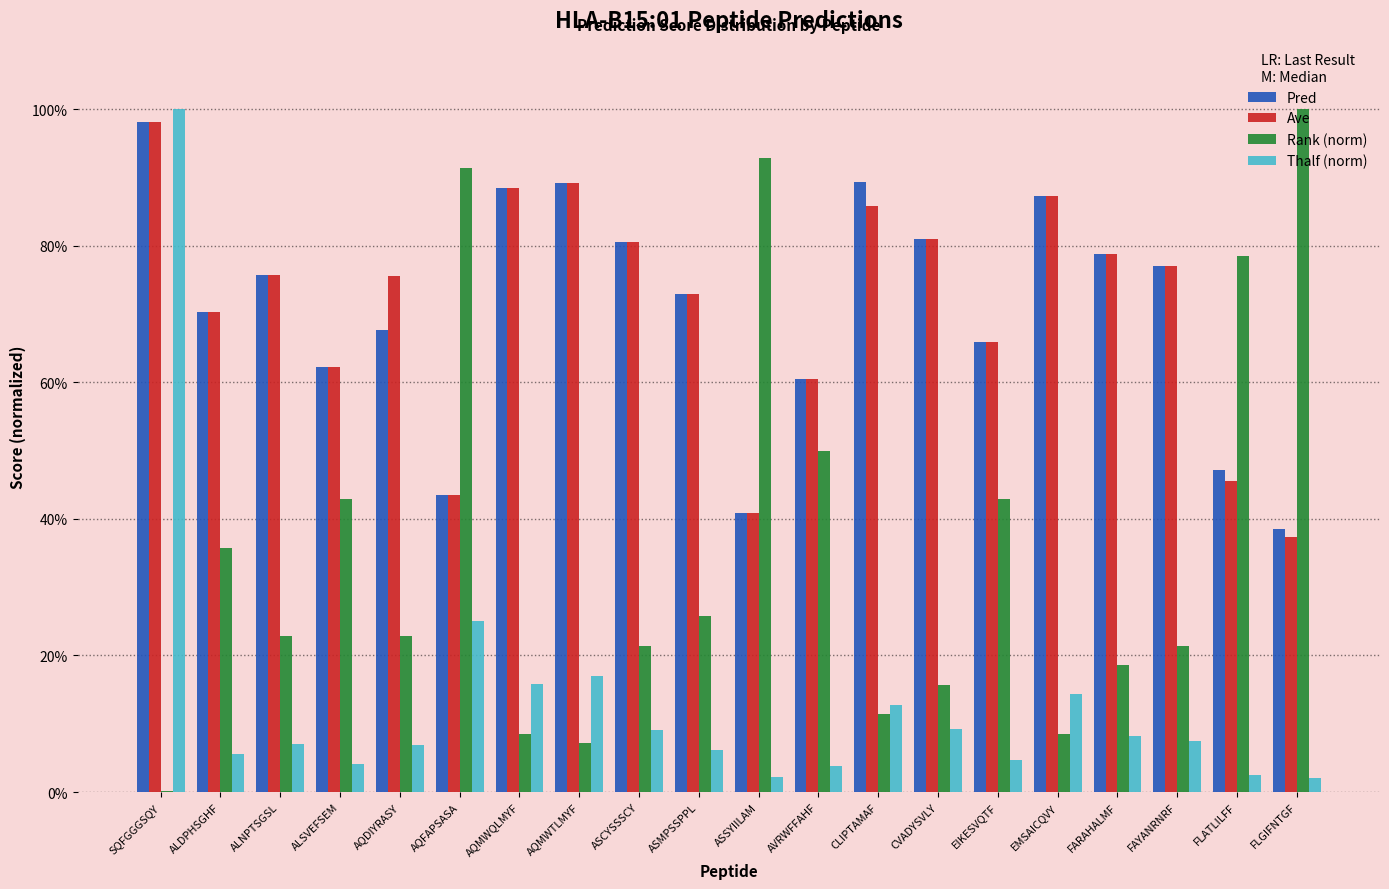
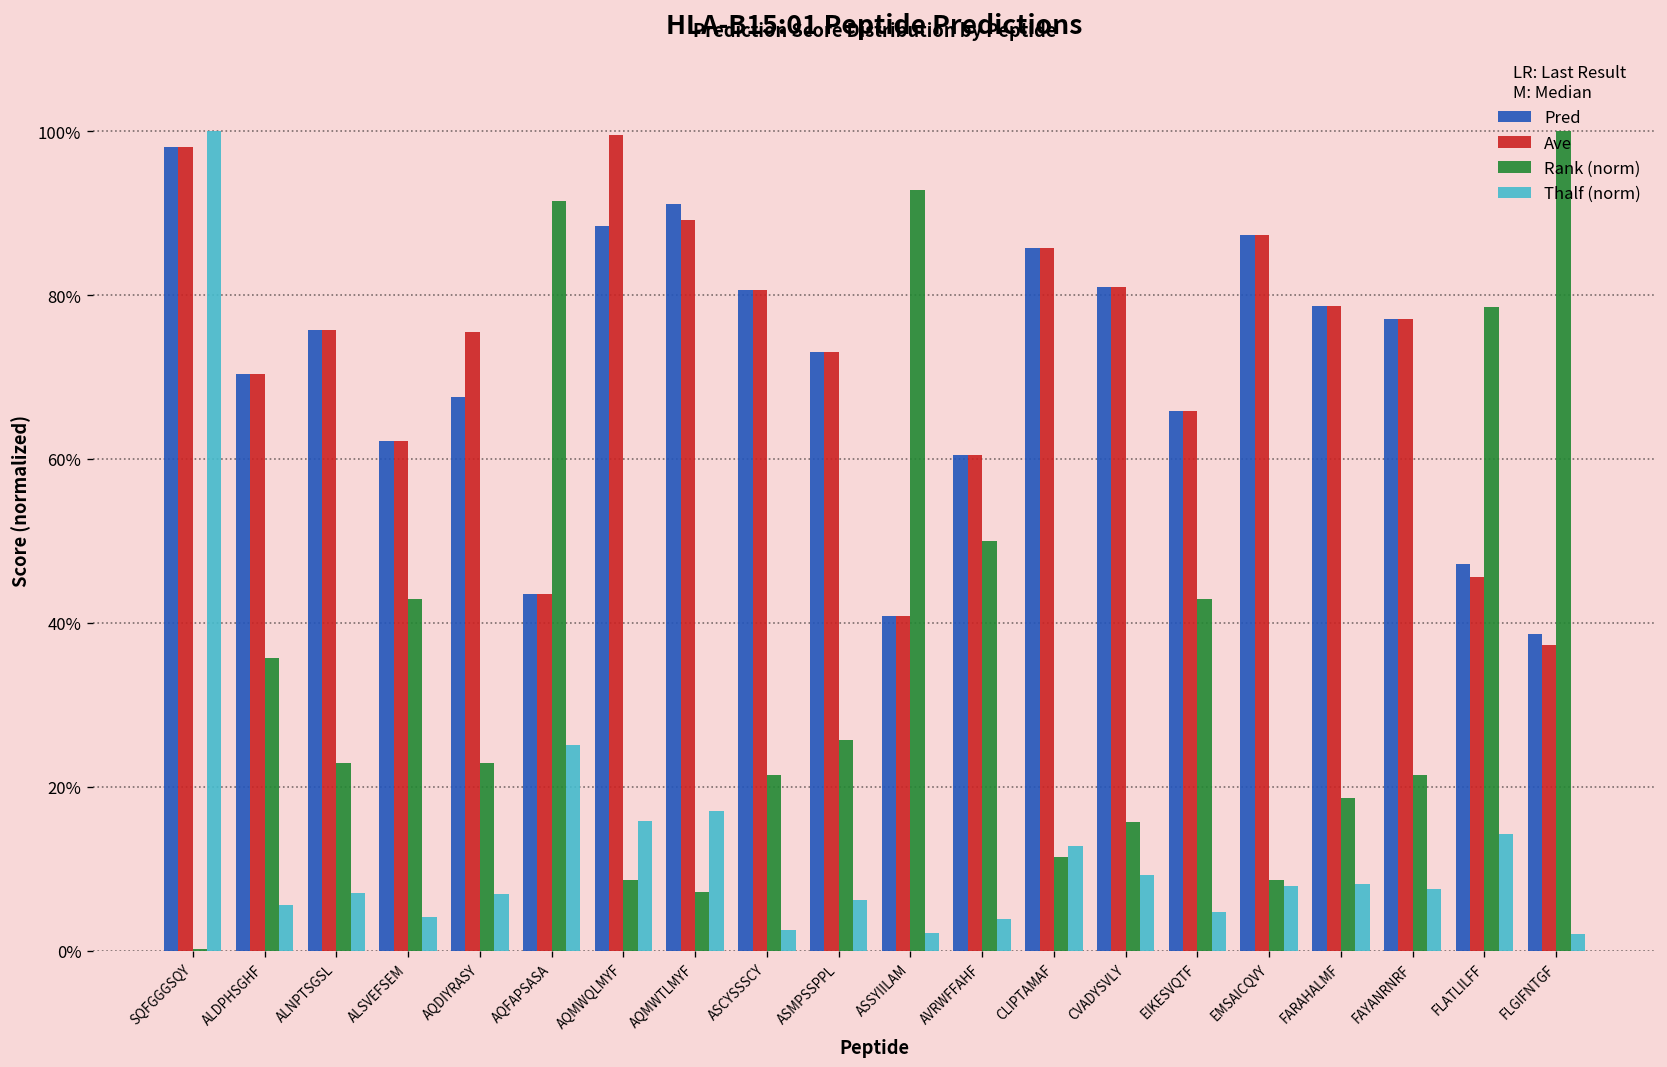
  {
    "Pred": {
      "SQFGGGSQY": "98%",
      "ALDPHSGHF": "70%",
      "ALNPTSGSL": "76%",
      "ALSVEFSEM": "62%",
      "AQDIYRASY": "68%",
      "AQFAPSASA": "44%",
      "AQMWQLMYF": "88%",
-     "AQMWTLMYF": "89%",
+     "AQMWTLMYF": "91%",
      "ASCYSSSCY": "81%",
      "ASMPSSPPL": "73%",
      "ASSYIILAM": "41%",
      "AVRWFFAHF": "61%",
-     "CLIPTAMAF": "89%",
+     "CLIPTAMAF": "86%",
      "CVADYSVLY": "81%",
      "EIKESVQTF": "66%",
      "EMSAICQVY": "87%",
      "FARAHALMF": "79%",
      "FAYANRNRF": "77%",
      "FLATLILFF": "47%",
      "FLGIFNTGF": "39%"
    },
    "Ave": {
      "SQFGGGSQY": "98%",
      "ALDPHSGHF": "70%",
      "ALNPTSGSL": "76%",
      "ALSVEFSEM": "62%",
      "AQDIYRASY": "76%",
      "AQFAPSASA": "44%",
-     "AQMWQLMYF": "88%",
+     "AQMWQLMYF": "99%",
      "AQMWTLMYF": "89%",
      "ASCYSSSCY": "81%",
      "ASMPSSPPL": "73%",
      "ASSYIILAM": "41%",
      "AVRWFFAHF": "61%",
      "CLIPTAMAF": "86%",
      "CVADYSVLY": "81%",
      "EIKESVQTF": "66%",
      "EMSAICQVY": "87%",
      "FARAHALMF": "79%",
      "FAYANRNRF": "77%",
      "FLATLILFF": "46%",
      "FLGIFNTGF": "37%"
    },
    "Rank (norm)": {
      "ALDPHSGHF": "36%",
      "ALNPTSGSL": "23%",
      "ALSVEFSEM": "43%",
      "AQDIYRASY": "23%",
      "AQFAPSASA": "91%",
      "AQMWQLMYF": "9%",
      "AQMWTLMYF": "7%",
      "ASCYSSSCY": "21%",
      "ASMPSSPPL": "26%",
      "ASSYIILAM": "93%",
      "AVRWFFAHF": "50%",
      "CLIPTAMAF": "11%",
      "CVADYSVLY": "16%",
      "EIKESVQTF": "43%",
      "EMSAICQVY": "9%",
      "FARAHALMF": "19%",
      "FAYANRNRF": "21%",
      "FLATLILFF": "79%",
      "FLGIFNTGF": "100%"
    },
    "Thalf (norm)": {
      "SQFGGGSQY": "100%",
      "ALDPHSGHF": "6%",
      "ALNPTSGSL": "7%",
      "ALSVEFSEM": "4%",
      "AQDIYRASY": "7%",
      "AQFAPSASA": "25%",
      "AQMWQLMYF": "16%",
      "AQMWTLMYF": "17%",
-     "ASCYSSSCY": "9%",
+     "ASCYSSSCY": "3%",
      "ASMPSSPPL": "6%",
      "ASSYIILAM": "2%",
      "AVRWFFAHF": "4%",
      "CLIPTAMAF": "13%",
      "CVADYSVLY": "9%",
      "EIKESVQTF": "5%",
-     "EMSAICQVY": "14%",
+     "EMSAICQVY": "8%",
      "FARAHALMF": "8%",
      "FAYANRNRF": "7%",
-     "FLATLILFF": "2%",
+     "FLATLILFF": "14%",
      "FLGIFNTGF": "2%"
    }
  }
